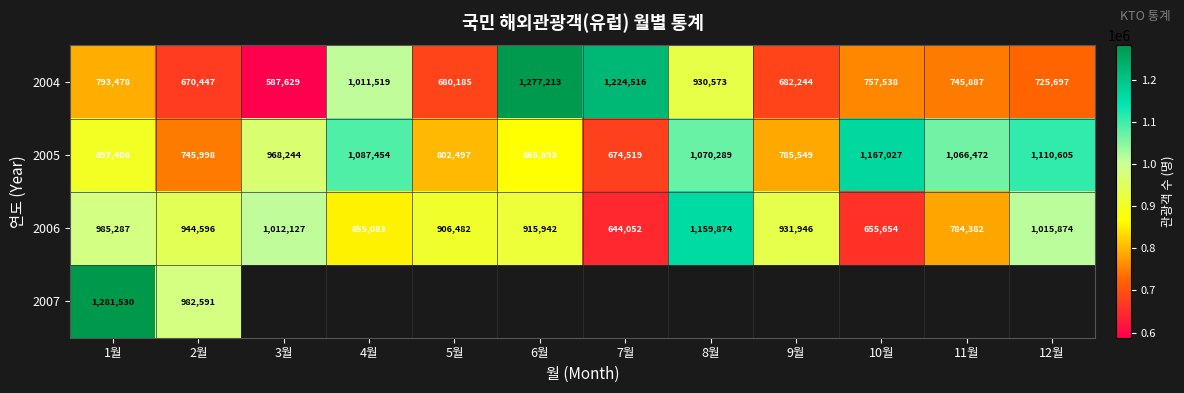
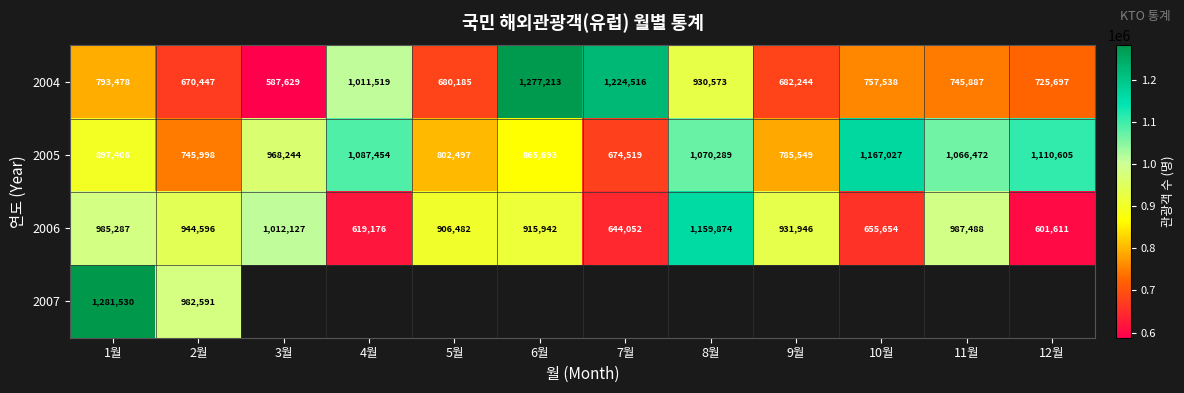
  {
    "2004": {
      "1월": "793,478",
      "2월": "670,447",
      "3월": "587,629",
      "4월": "1,011,519",
      "5월": "680,185",
      "6월": "1,277,213",
      "7월": "1,224,516",
      "8월": "930,573",
      "9월": "682,244",
      "10월": "757,538",
      "11월": "745,887",
      "12월": "725,697"
    },
    "2005": {
      "1월": "897,406",
      "2월": "745,998",
      "3월": "968,244",
      "4월": "1,087,454",
      "5월": "802,497",
      "6월": "865,693",
      "7월": "674,519",
      "8월": "1,070,289",
      "9월": "785,549",
      "10월": "1,167,027",
      "11월": "1,066,472",
      "12월": "1,110,605"
    },
    "2006": {
      "1월": "985,287",
      "2월": "944,596",
      "3월": "1,012,127",
-     "4월": "855,083",
+     "4월": "619,176",
      "5월": "906,482",
      "6월": "915,942",
      "7월": "644,052",
      "8월": "1,159,874",
      "9월": "931,946",
      "10월": "655,654",
-     "11월": "784,382",
-     "12월": "1,015,874"
+     "11월": "987,488",
+     "12월": "601,611"
    },
    "2007": {
      "1월": "1,281,530",
      "2월": "982,591"
    }
  }
